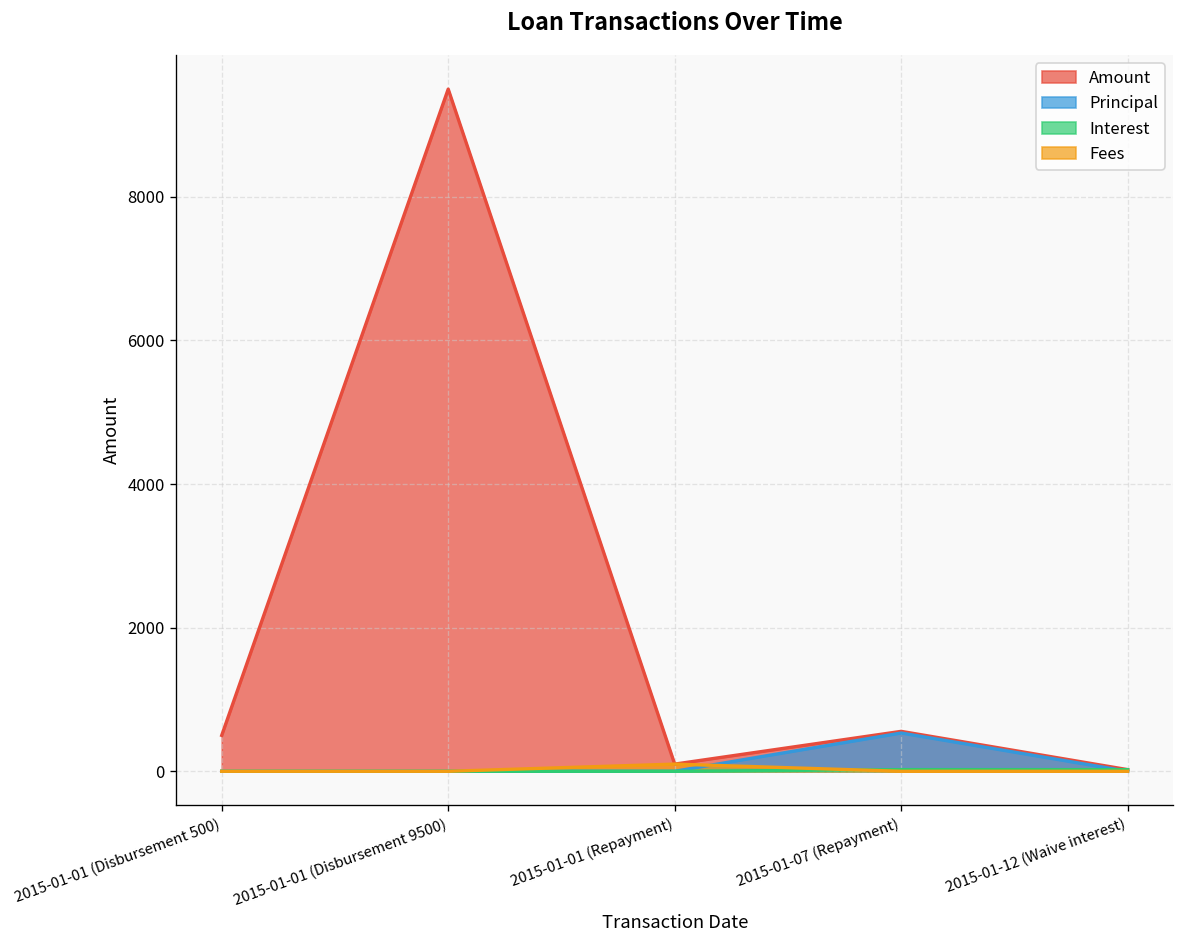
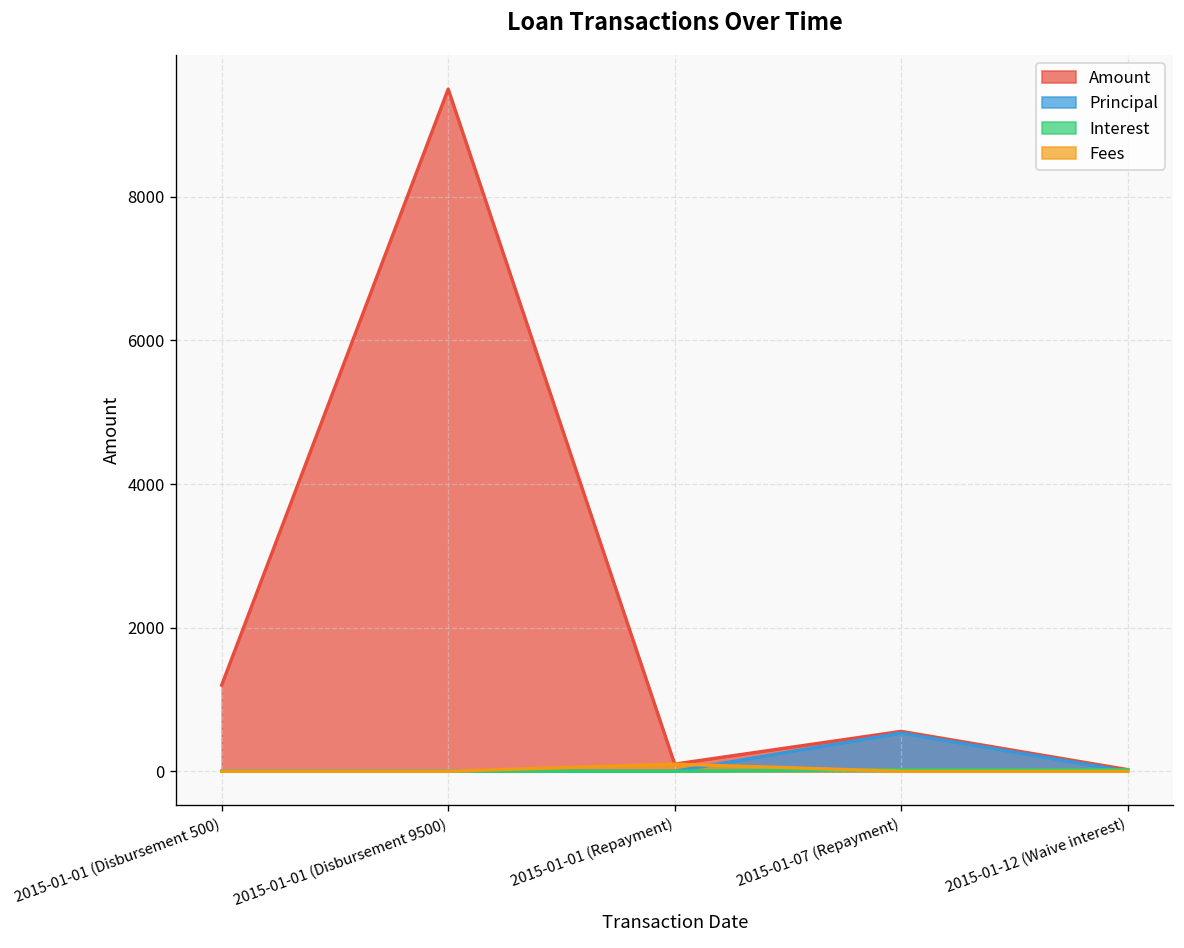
  {
    "Amount": {
-     "2015-01-01 (Disbursement 500)": 500,
+     "2015-01-01 (Disbursement 500)": 1200,
      "2015-01-01 (Disbursement 9500)": 9500
    }
  }
